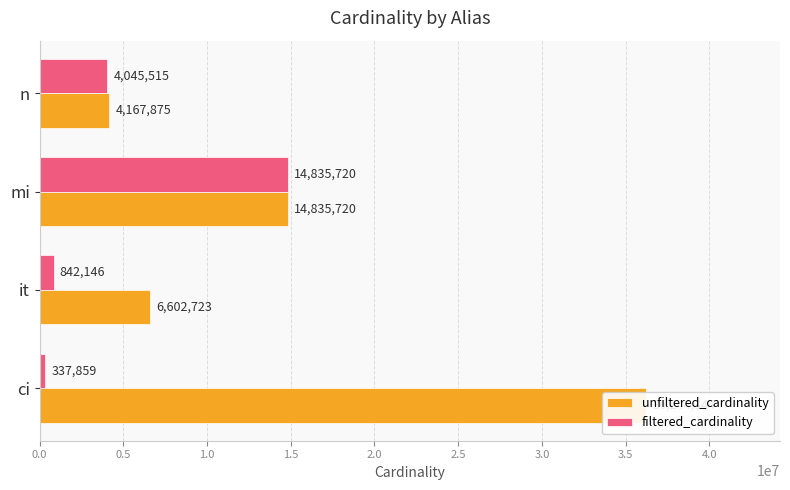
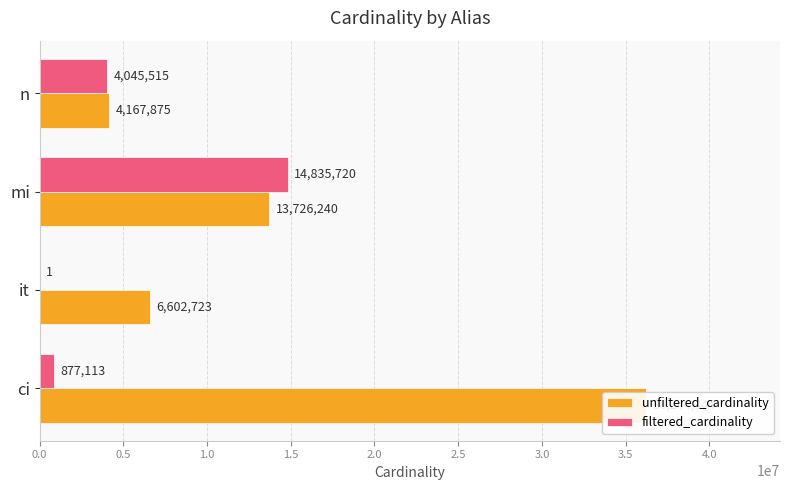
  {
    "unfiltered_cardinality": {
      "n": "4,167,875",
-     "mi": "14,835,720",
+     "mi": "13,726,240",
      "it": "6,602,723"
    },
    "filtered_cardinality": {
      "n": "4,045,515",
      "mi": "14,835,720",
-     "it": "842,146",
-     "ci": "337,859"
+     "it": "1",
+     "ci": "877,113"
    }
  }
